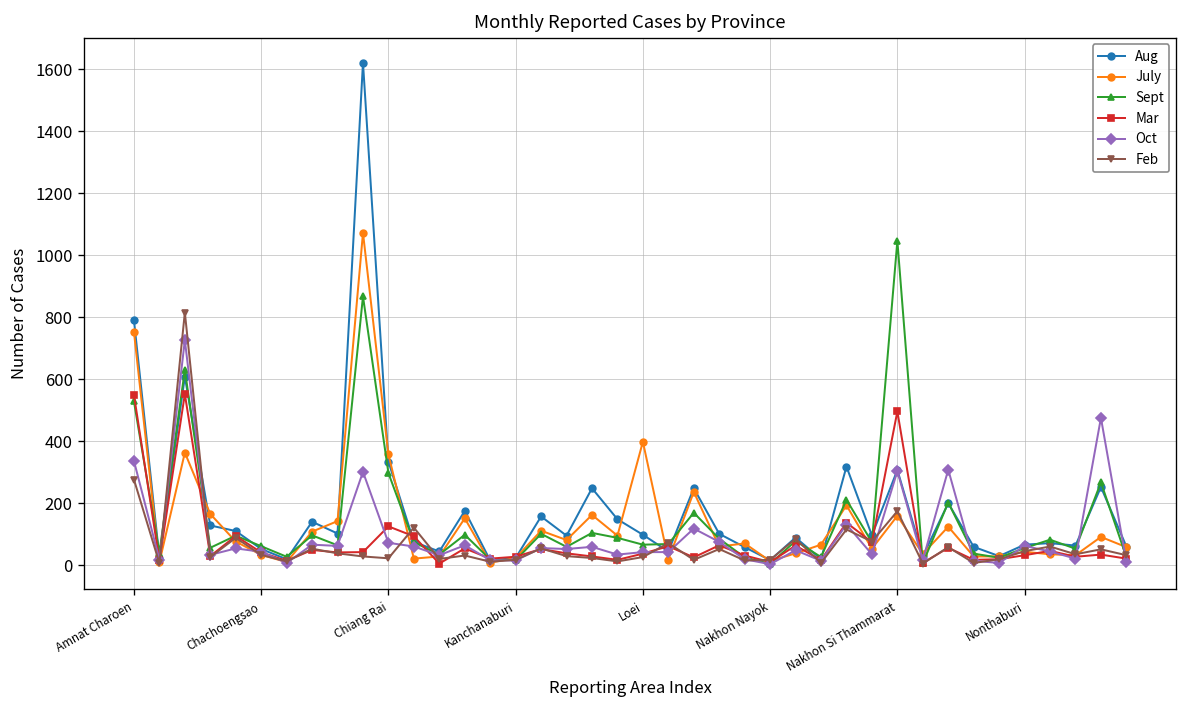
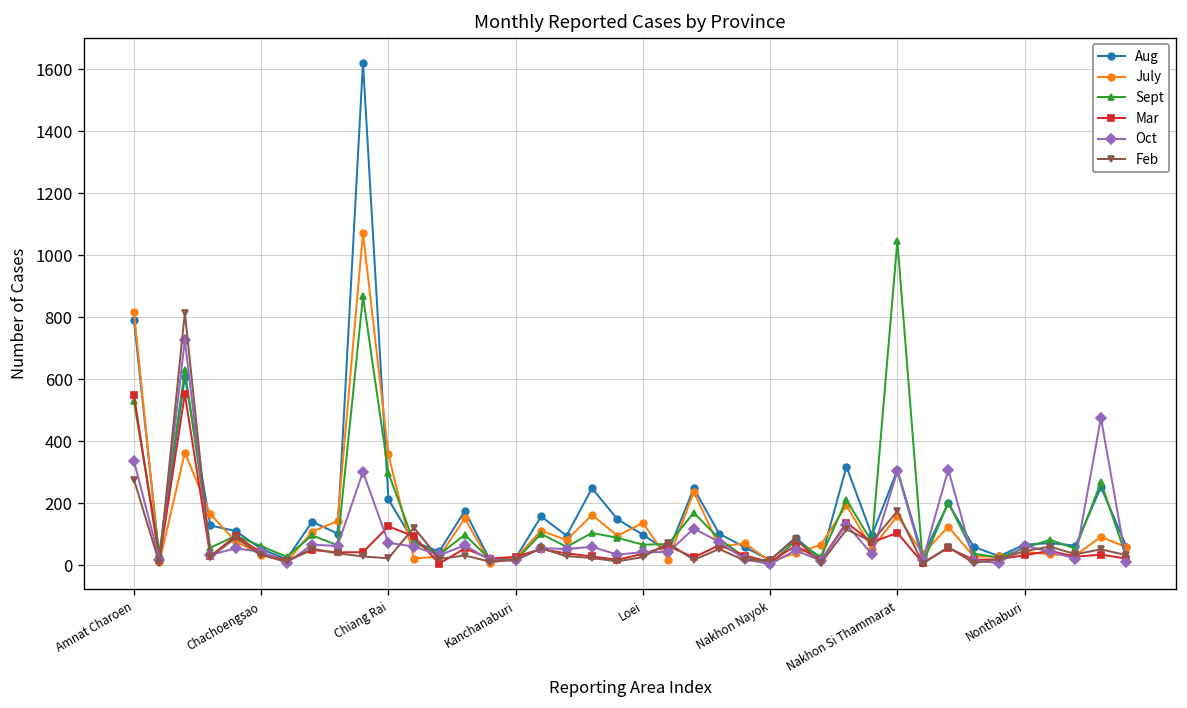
  {
    "Aug": {
      "Amnat Charoen": 790,
-     "Chiang Rai": 330,
+     "Chiang Rai": 210,
      "Loei": 100
    },
    "July": {
-     "Amnat Charoen": 750,
+     "Amnat Charoen": 820,
      "Chiang Rai": 360,
-     "Loei": 400,
+     "Loei": 140,
      "Nakhon Si Thammarat": 160
    },
    "Sept": {
      "Amnat Charoen": 530,
      "Chiang Rai": 300,
      "Loei": 70,
      "Nakhon Si Thammarat": 1050
    },
    "Mar": {
      "Amnat Charoen": 550,
      "Chiang Rai": 130,
-     "Nakhon Si Thammarat": 500,
+     "Nakhon Si Thammarat": 100,
      "Nonthaburi": 30
    },
    "Oct": {
      "Amnat Charoen": 340,
      "Chiang Rai": 70
    },
    "Feb": {
      "Amnat Charoen": 280,
      "Chiang Rai": 20,
      "Loei": 30,
      "Nakhon Si Thammarat": 170
    }
  }
